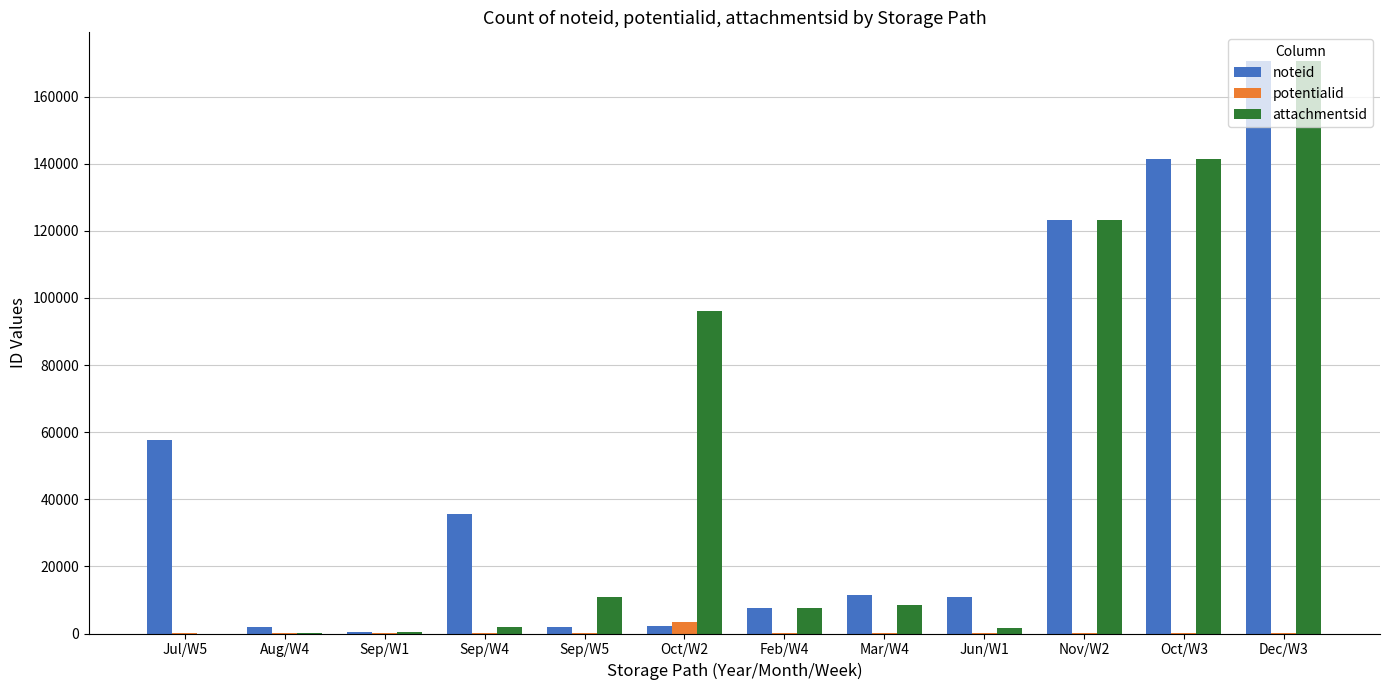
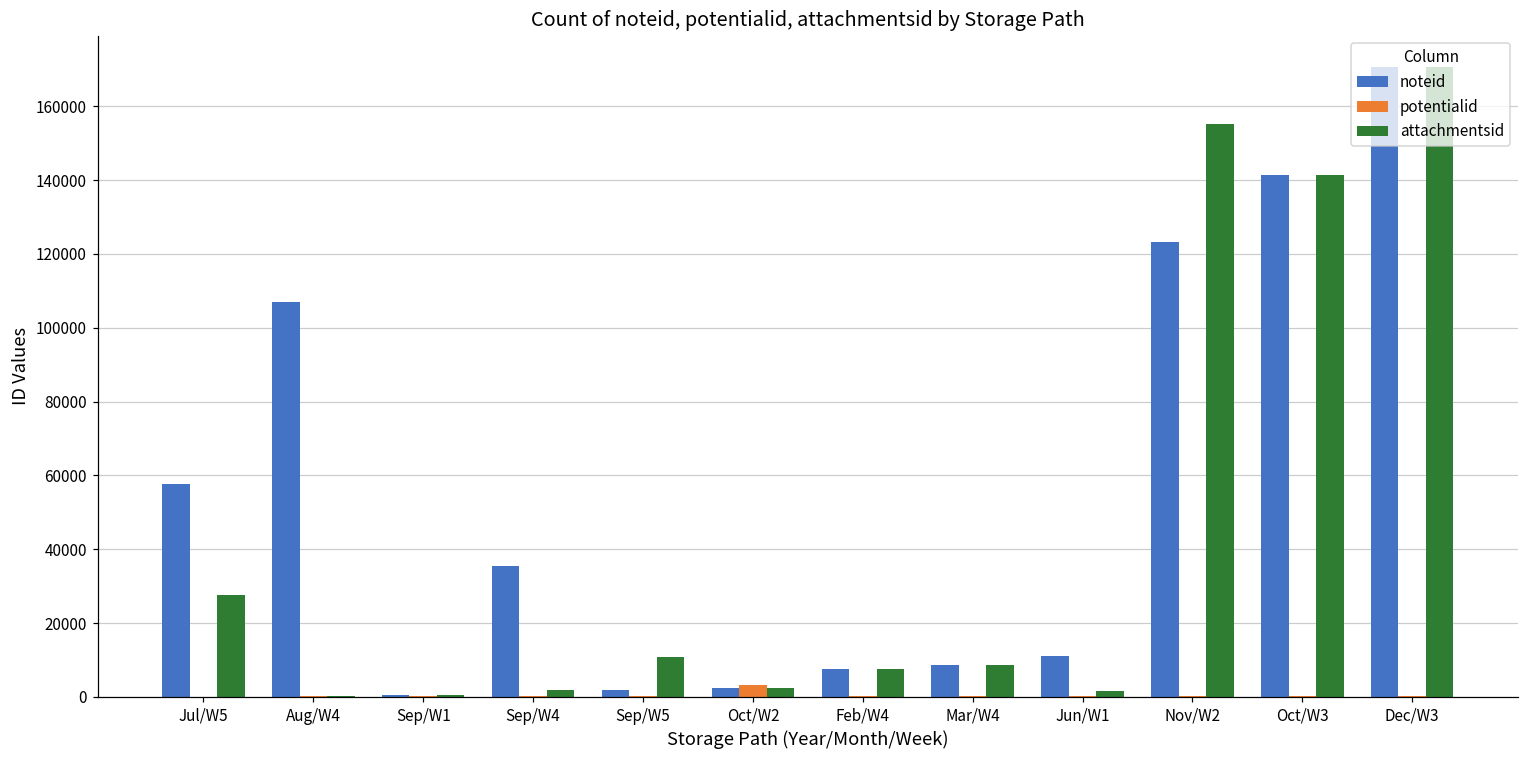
  {
    "noteid": {
      "Jul/W5": 58000,
-     "Aug/W4": 2000,
+     "Aug/W4": 107000,
      "Sep/W4": 35000,
      "Sep/W5": 2000,
      "Oct/W2": 2000,
      "Feb/W4": 8000,
-     "Mar/W4": 11000,
+     "Mar/W4": 9000,
      "Jun/W1": 11000,
      "Nov/W2": 123000,
      "Oct/W3": 141000
    },
    "potentialid": {
      "Oct/W2": 3000
    },
    "attachmentsid": {
-     "Jul/W5": 0,
+     "Jul/W5": 28000,
      "Sep/W4": 2000,
      "Sep/W5": 11000,
-     "Oct/W2": 96000,
+     "Oct/W2": 2000,
      "Feb/W4": 8000,
      "Mar/W4": 9000,
      "Jun/W1": 2000,
-     "Nov/W2": 123000,
+     "Nov/W2": 155000,
      "Oct/W3": 141000
    }
  }
